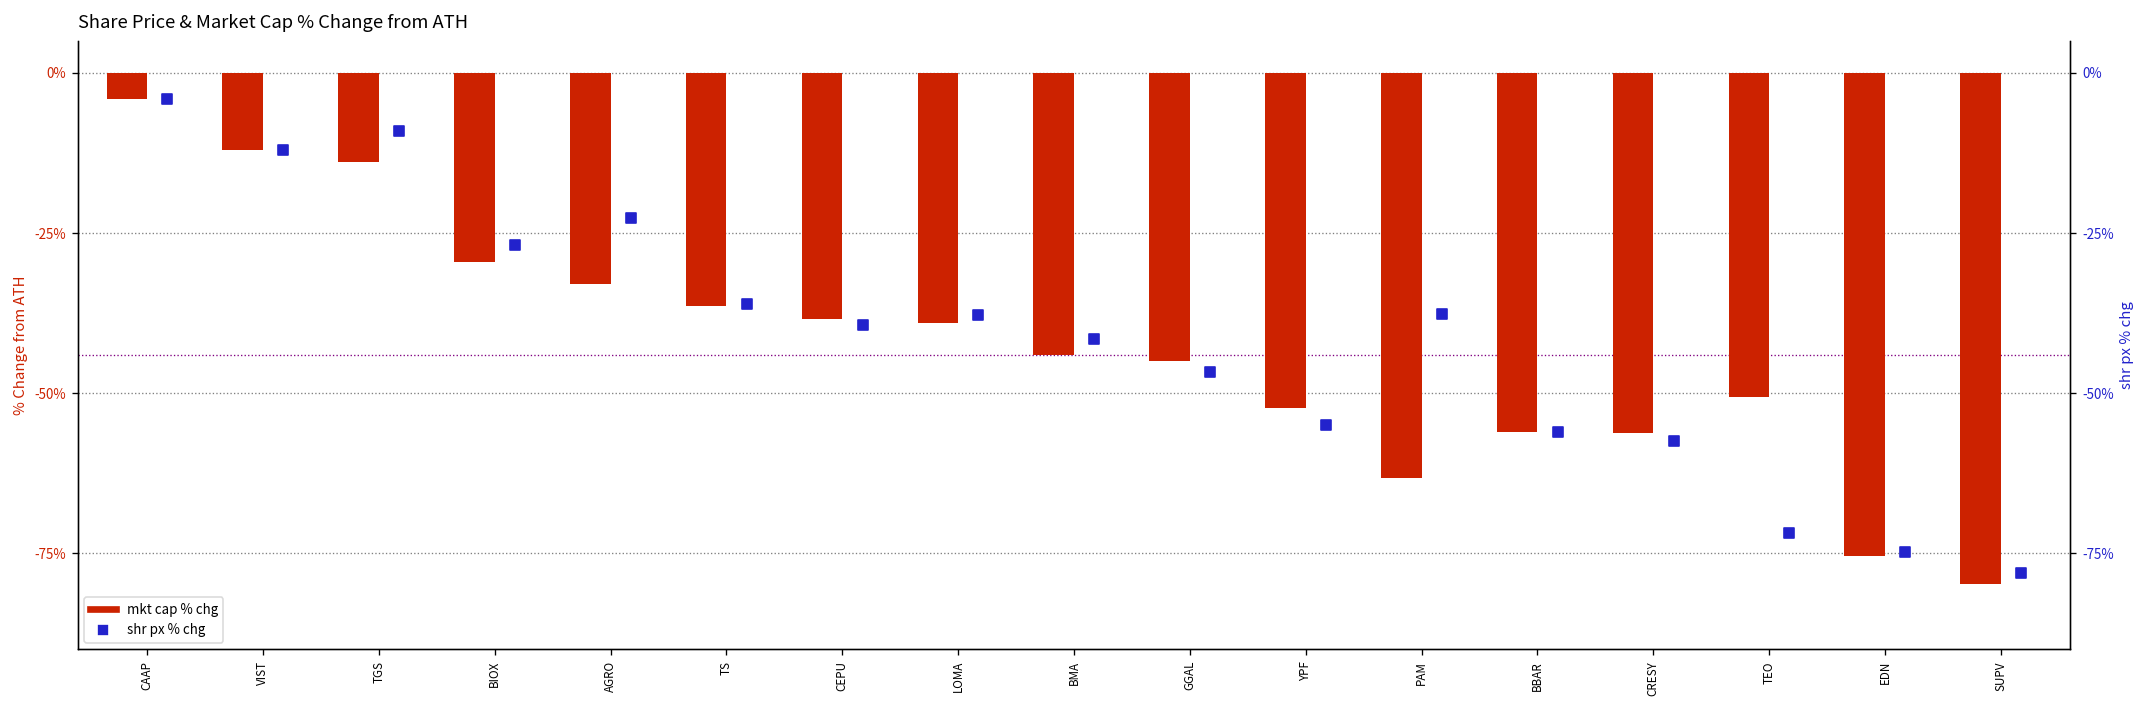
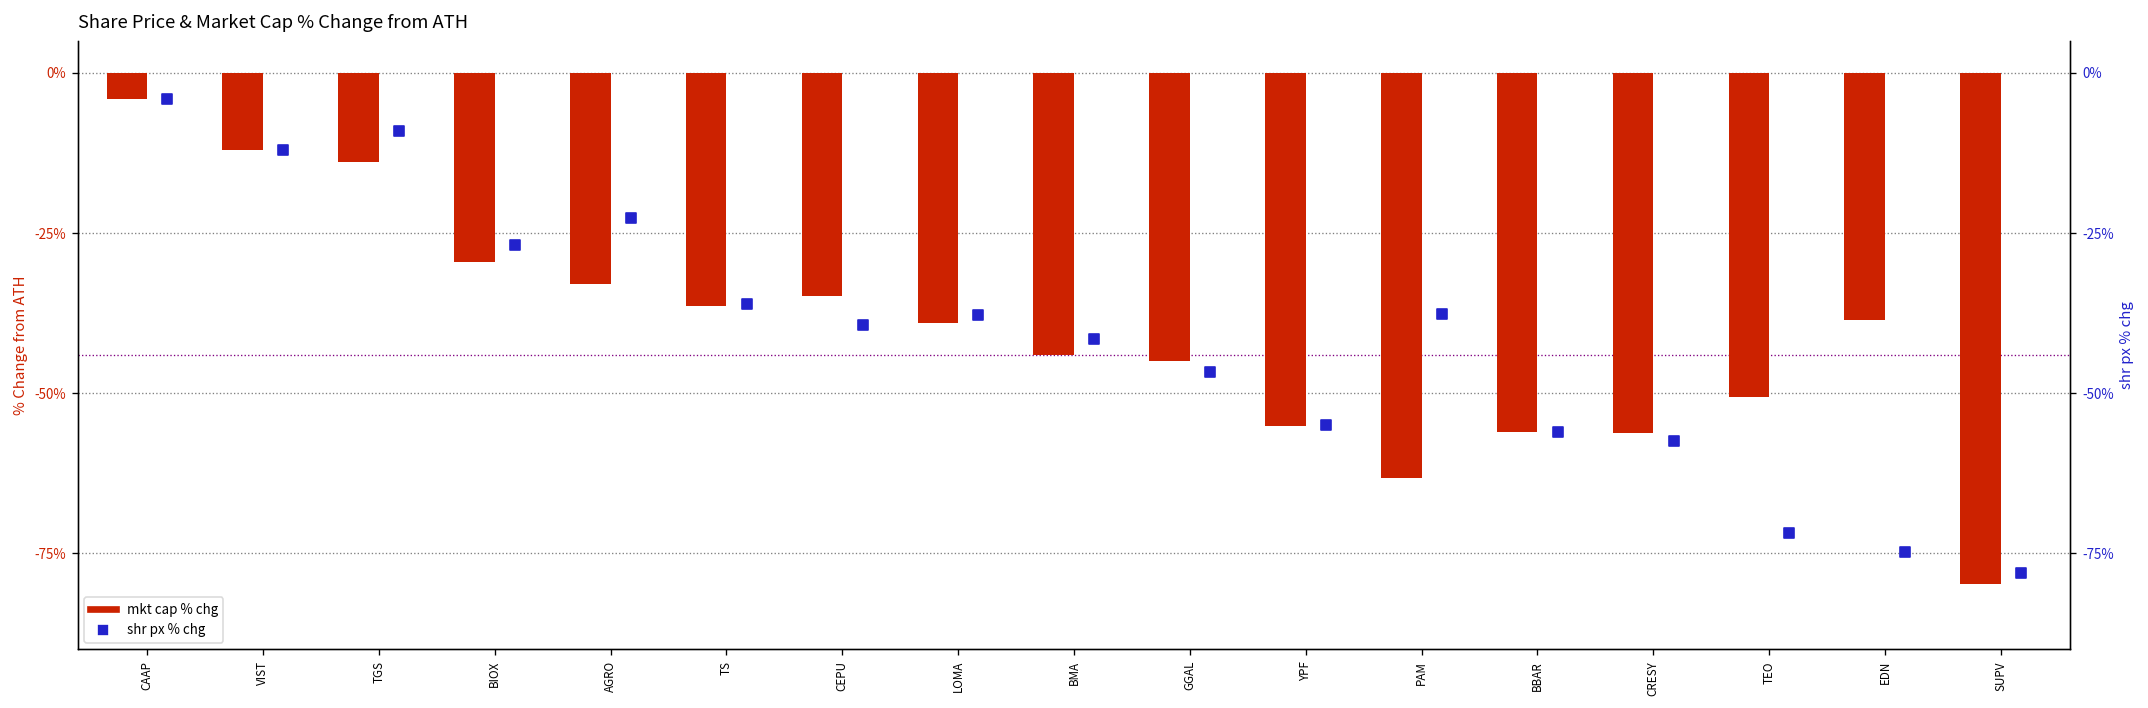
  {
    "mkt cap % chg": {
      "CAAP": "-4%",
      "VIST": "-12%",
      "TGS": "-14%",
      "BIOX": "-30%",
      "AGRO": "-33%",
      "TS": "-36%",
-     "CEPU": "-38%",
+     "CEPU": "-35%",
      "LOMA": "-39%",
      "BMA": "-44%",
      "GGAL": "-45%",
-     "YPF": "-52%",
+     "YPF": "-55%",
      "PAM": "-63%",
      "BBAR": "-56%",
      "CRESY": "-56%",
      "TEO": "-51%",
-     "EDN": "-75%",
+     "EDN": "-39%",
      "SUPV": "-80%"
    }
  }
